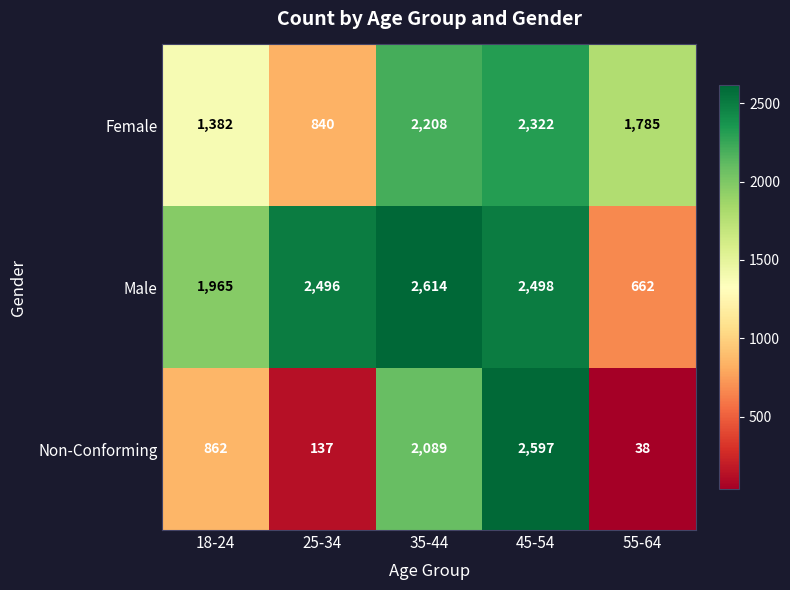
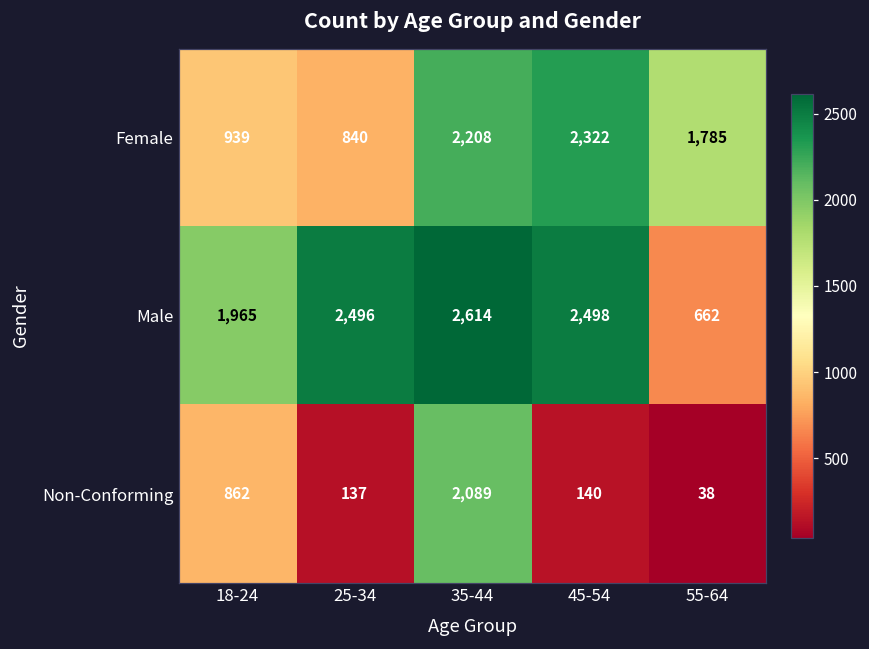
  {
    "Female": {
-     "18-24": "1,382",
+     "18-24": "939",
      "25-34": "840",
      "35-44": "2,208",
      "45-54": "2,322",
      "55-64": "1,785"
    },
    "Male": {
      "18-24": "1,965",
      "25-34": "2,496",
      "35-44": "2,614",
      "45-54": "2,498",
      "55-64": "662"
    },
    "Non-Conforming": {
      "18-24": "862",
      "25-34": "137",
      "35-44": "2,089",
-     "45-54": "2,597",
+     "45-54": "140",
      "55-64": "38"
    }
  }
